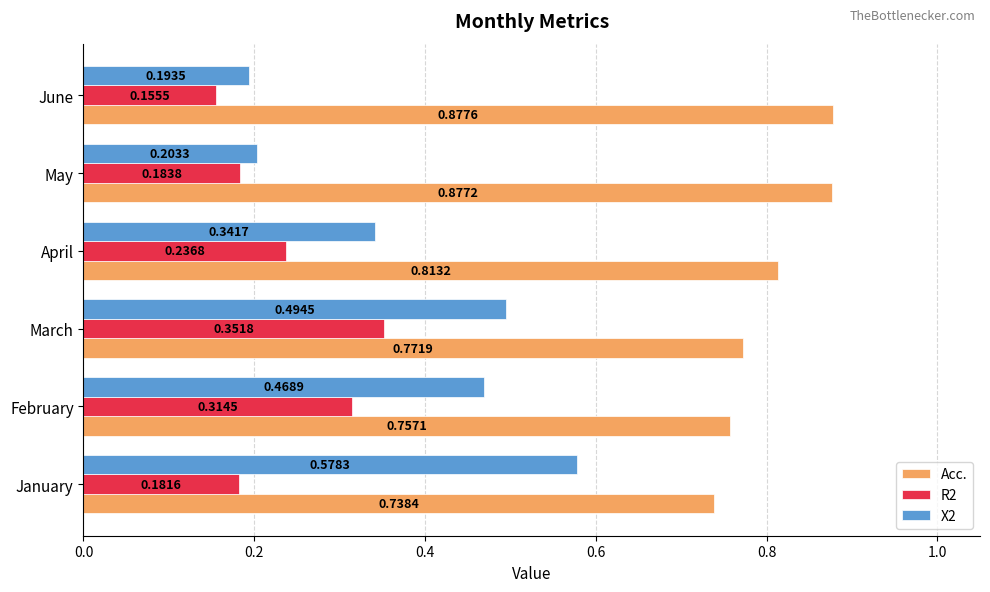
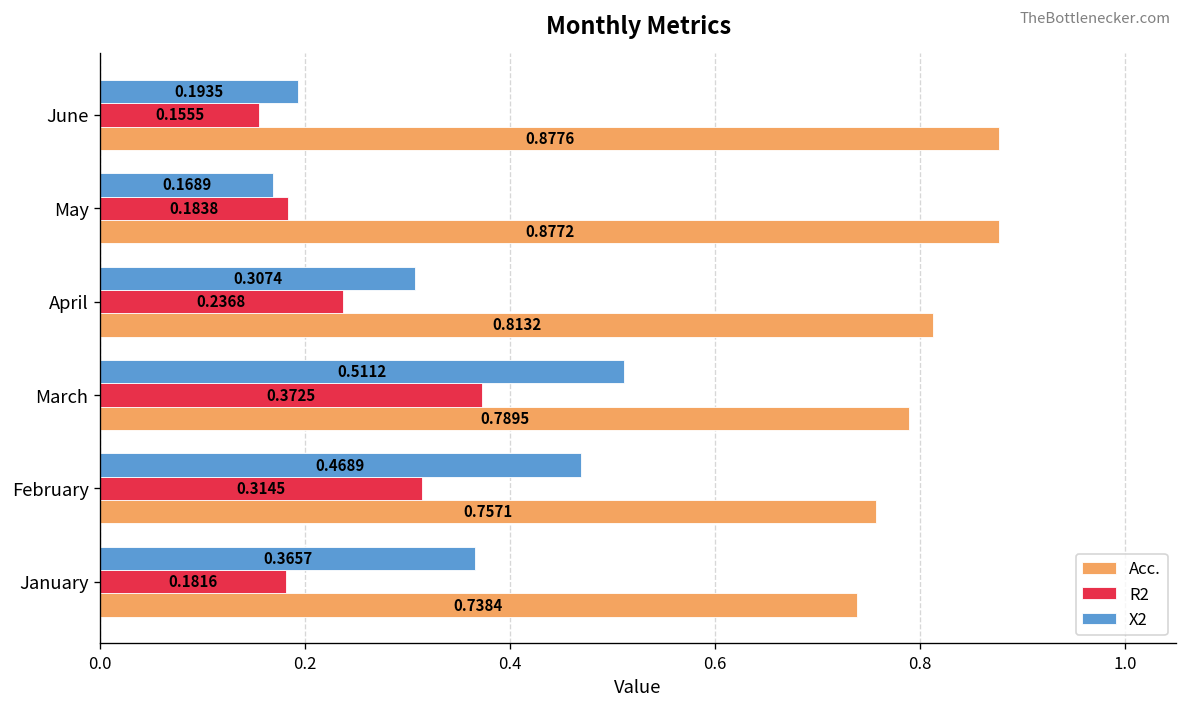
  {
    "Acc.": {
      "June": 0.8776,
      "May": 0.8772,
      "April": 0.8132,
-     "March": 0.7719,
+     "March": 0.7895,
      "February": 0.7571,
      "January": 0.7384
    },
    "R2": {
      "June": 0.1555,
      "May": 0.1838,
      "April": 0.2368,
-     "March": 0.3518,
+     "March": 0.3725,
      "February": 0.3145,
      "January": 0.1816
    },
    "X2": {
      "June": 0.1935,
-     "May": 0.2033,
-     "April": 0.3417,
-     "March": 0.4945,
+     "May": 0.1689,
+     "April": 0.3074,
+     "March": 0.5112,
      "February": 0.4689,
-     "January": 0.5783
+     "January": 0.3657
    }
  }
